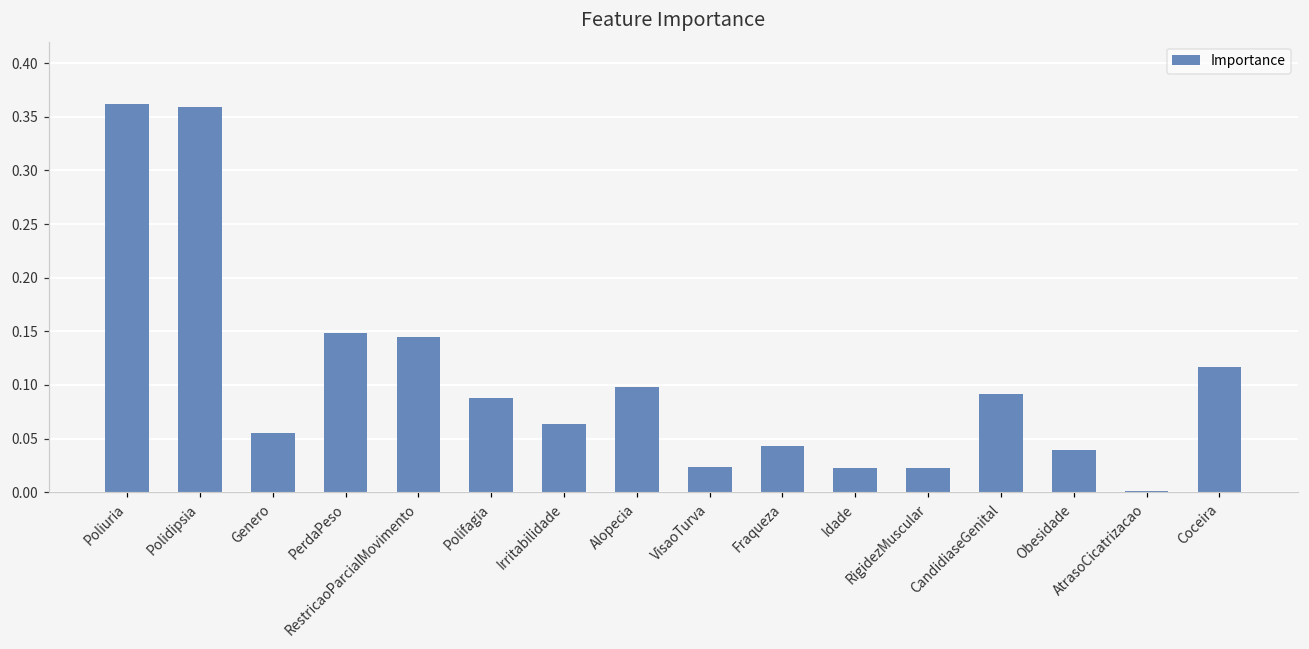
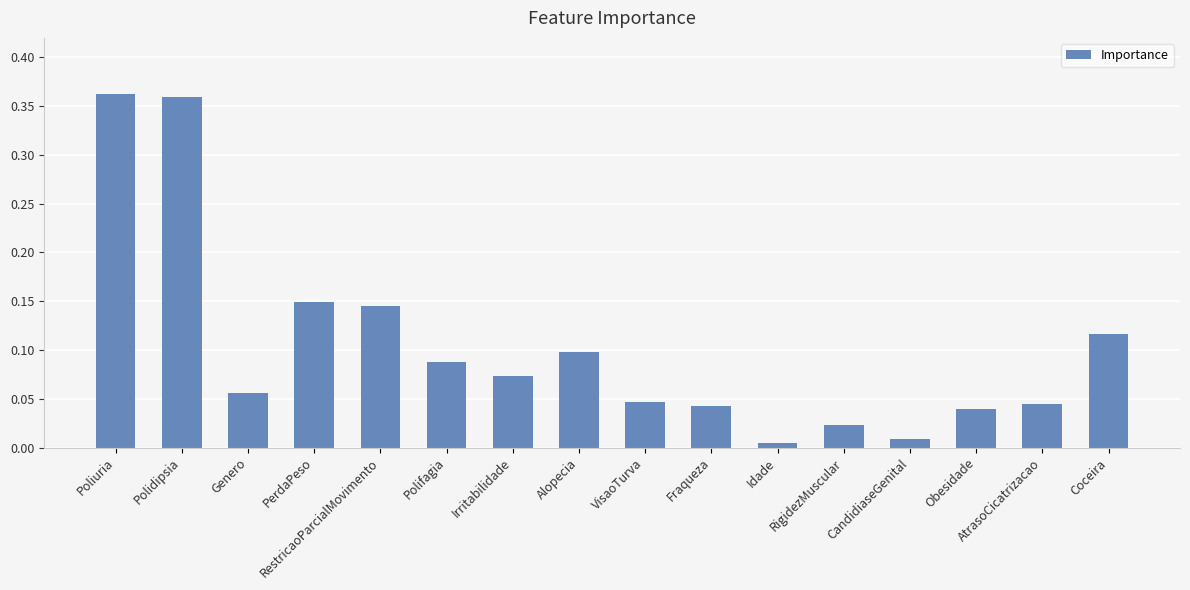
  {
    "Poliuria": 0.36,
    "Polidipsia": 0.36,
    "Genero": 0.06,
    "PerdaPeso": 0.15,
    "RestricaoParcialMovimento": 0.14,
    "Polifagia": 0.09,
-   "Irritabilidade": 0.06,
+   "Irritabilidade": 0.07,
    "Alopecia": 0.10,
-   "VisaoTurva": 0.02,
+   "VisaoTurva": 0.05,
    "Fraqueza": 0.04,
-   "Idade": 0.02,
+   "Idade": 0.00,
    "RigidezMuscular": 0.02,
-   "CandidiaseGenital": 0.09,
+   "CandidiaseGenital": 0.01,
    "Obesidade": 0.04,
-   "AtrasoCicatrizacao": 0.00,
+   "AtrasoCicatrizacao": 0.04,
    "Coceira": 0.12
  }
